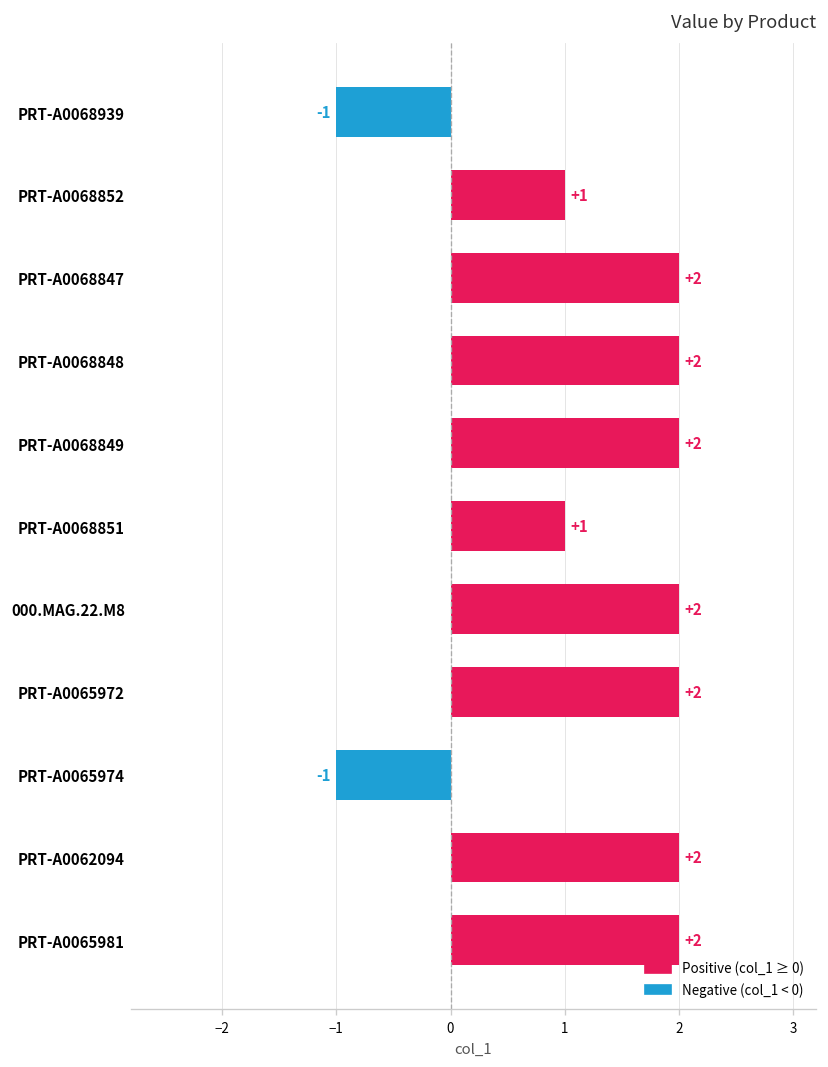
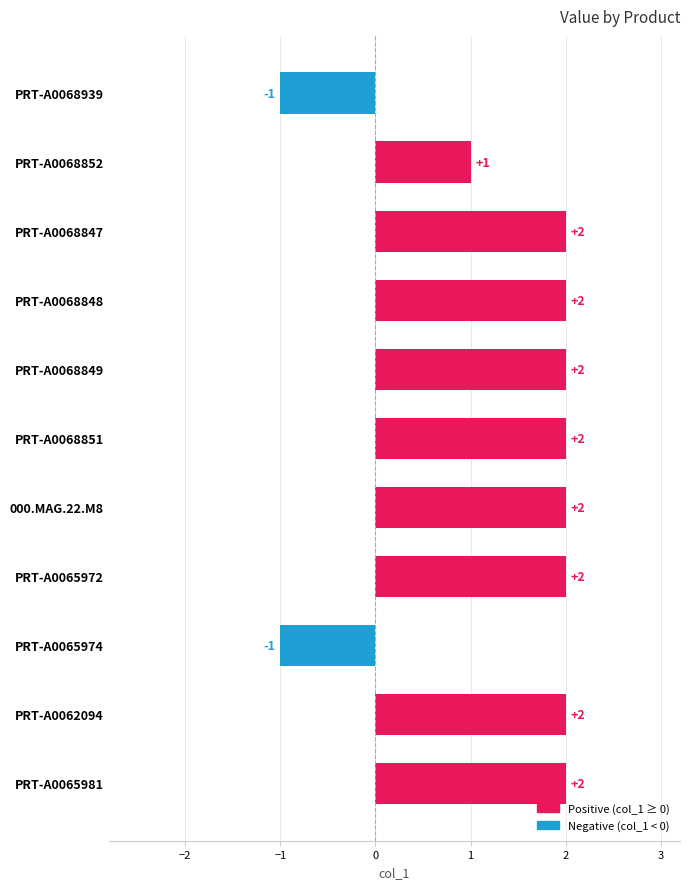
  {
    "PRT-A0068939": "-1",
    "PRT-A0068852": "+1",
    "PRT-A0068847": "+2",
    "PRT-A0068848": "+2",
    "PRT-A0068849": "+2",
-   "PRT-A0068851": "+1",
+   "PRT-A0068851": "+2",
    "000.MAG.22.M8": "+2",
    "PRT-A0065972": "+2",
    "PRT-A0065974": "-1",
    "PRT-A0062094": "+2",
    "PRT-A0065981": "+2"
  }
